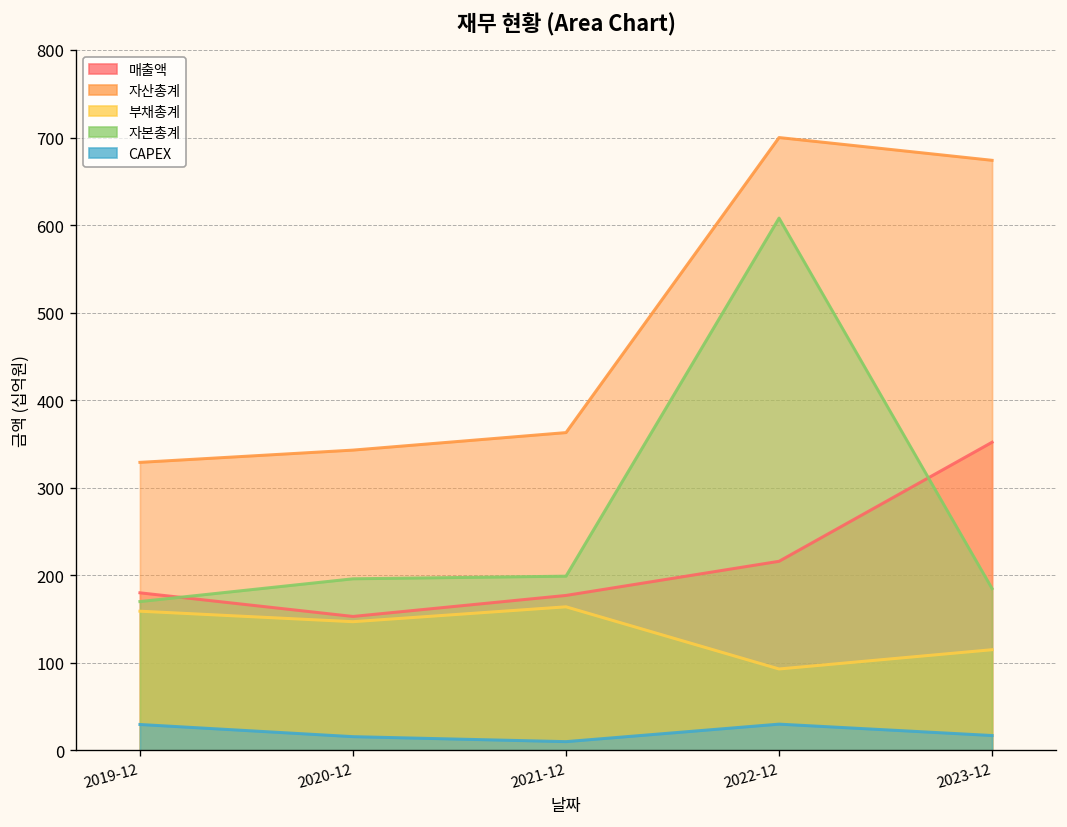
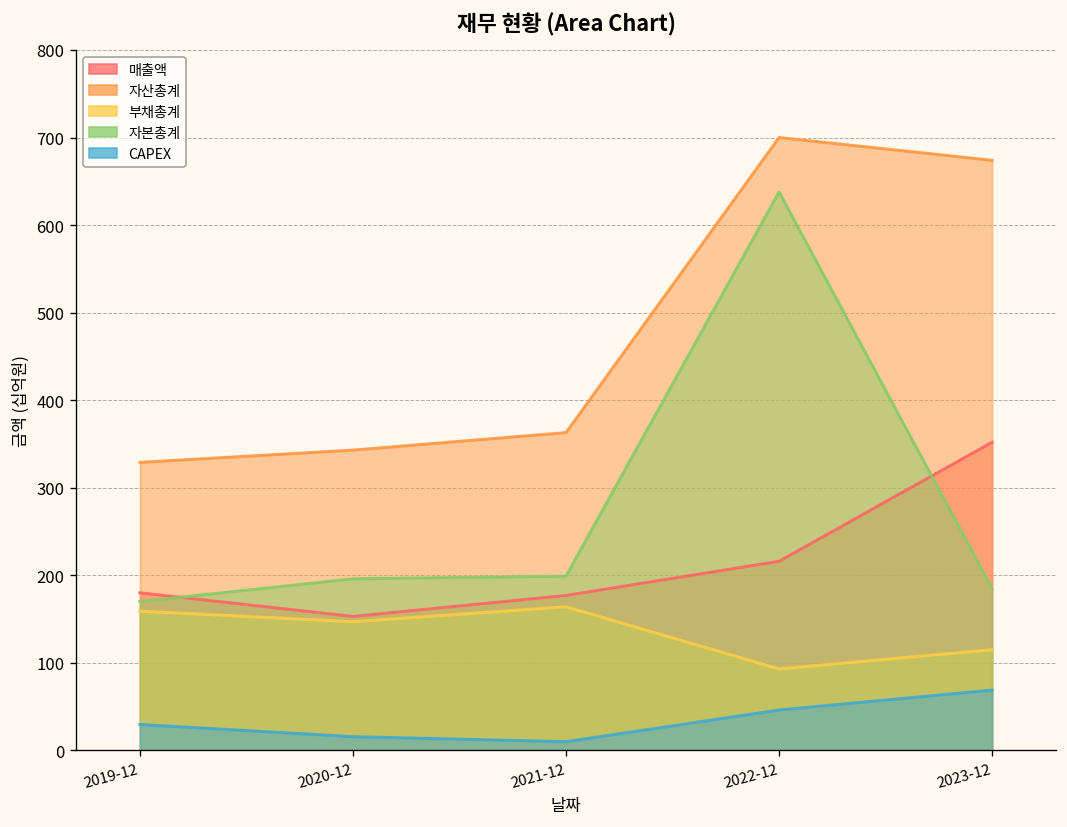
  {
    "자본총계": {
      "2019-12": 170,
      "2020-12": 200,
      "2021-12": 200,
-     "2022-12": 610,
+     "2022-12": 640,
      "2023-12": 180
    },
    "CAPEX": {
      "2019-12": 30,
      "2020-12": 20,
      "2021-12": 10,
-     "2022-12": 30,
-     "2023-12": 20
+     "2022-12": 50,
+     "2023-12": 70
    }
  }
